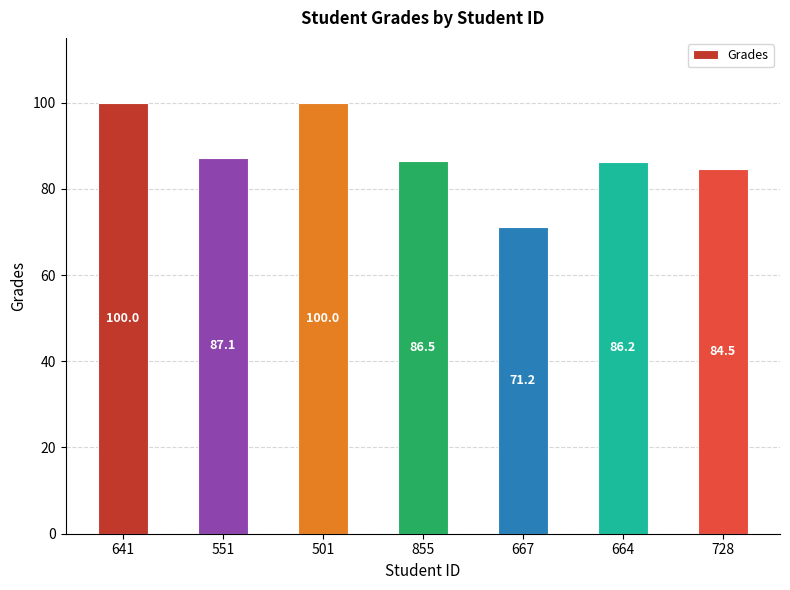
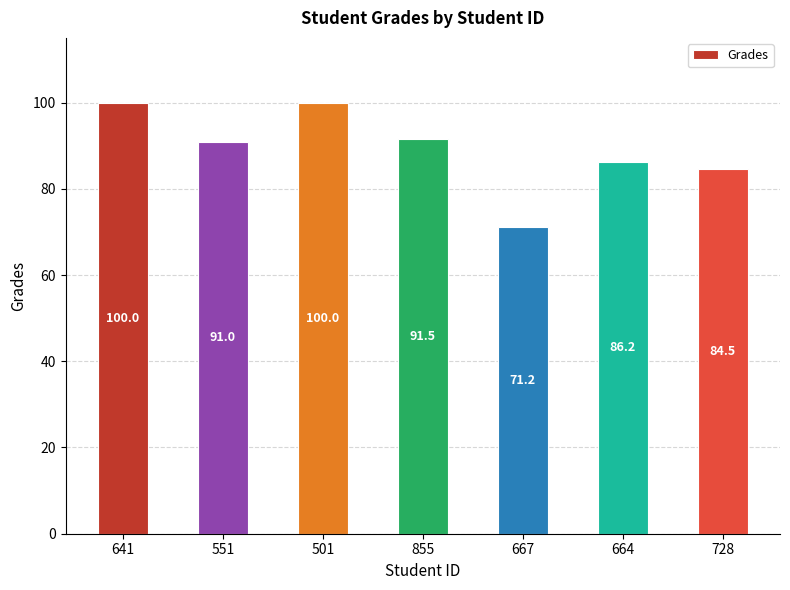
  {
    "641": 100.0,
-   "551": 87.1,
+   "551": 91.0,
    "501": 100.0,
-   "855": 86.5,
+   "855": 91.5,
    "667": 71.2,
    "664": 86.2,
    "728": 84.5
  }
